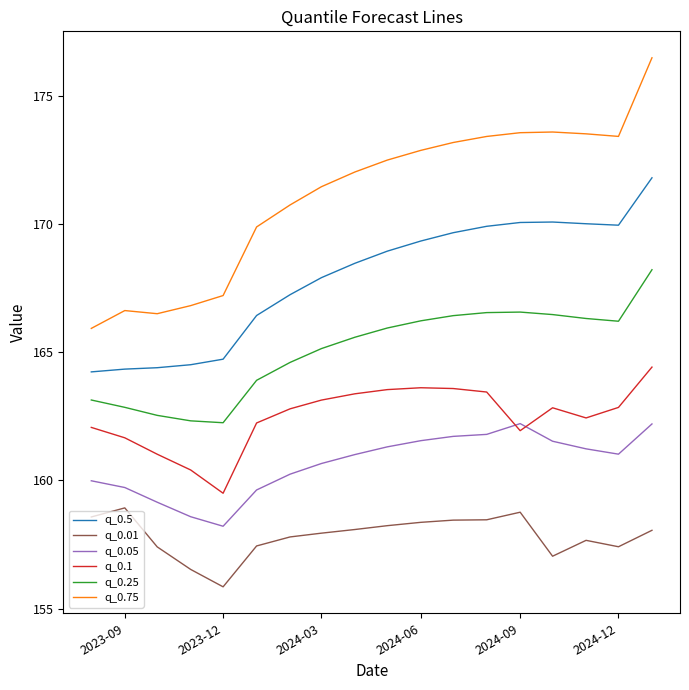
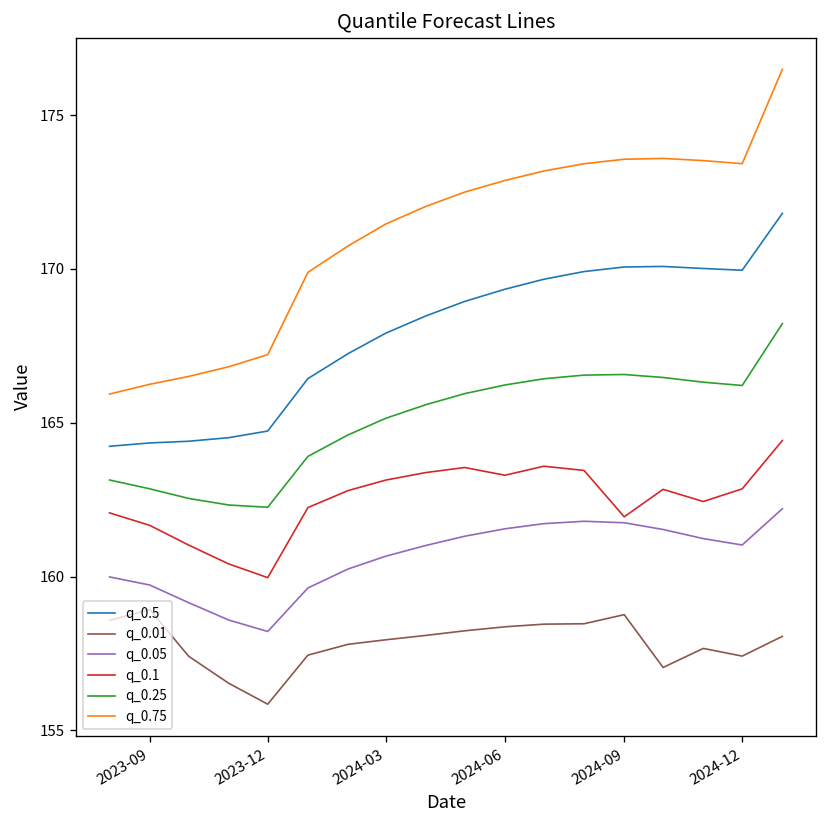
  {
    "q_0.5": {
      "2023-09": 164.3,
      "2023-12": 164.7,
      "2024-03": 167.9,
      "2024-06": 169.3,
      "2024-09": 170.1,
      "2024-12": 170.0
    },
    "q_0.01": {
      "2023-09": 158.9,
      "2023-12": 155.9,
      "2024-03": 157.9,
      "2024-06": 158.4,
      "2024-09": 158.8,
      "2024-12": 157.4
    },
    "q_0.05": {
      "2023-09": 159.7,
      "2023-12": 158.2,
      "2024-03": 160.7,
      "2024-06": 161.6,
-     "2024-09": 162.2,
+     "2024-09": 161.7,
      "2024-12": 161.0
    },
    "q_0.1": {
      "2023-09": 161.7,
-     "2023-12": 159.5,
+     "2023-12": 160.0,
      "2024-03": 163.1,
-     "2024-06": 163.6,
+     "2024-06": 163.3,
      "2024-09": 161.9,
      "2024-12": 162.8
    },
    "q_0.25": {
      "2023-09": 162.9,
      "2023-12": 162.3,
      "2024-03": 165.1,
      "2024-06": 166.2,
      "2024-09": 166.6,
      "2024-12": 166.2
    },
    "q_0.75": {
-     "2023-09": 166.6,
+     "2023-09": 166.2,
      "2023-12": 167.2,
      "2024-03": 171.5,
      "2024-06": 172.9,
      "2024-09": 173.6,
      "2024-12": 173.4
    }
  }
